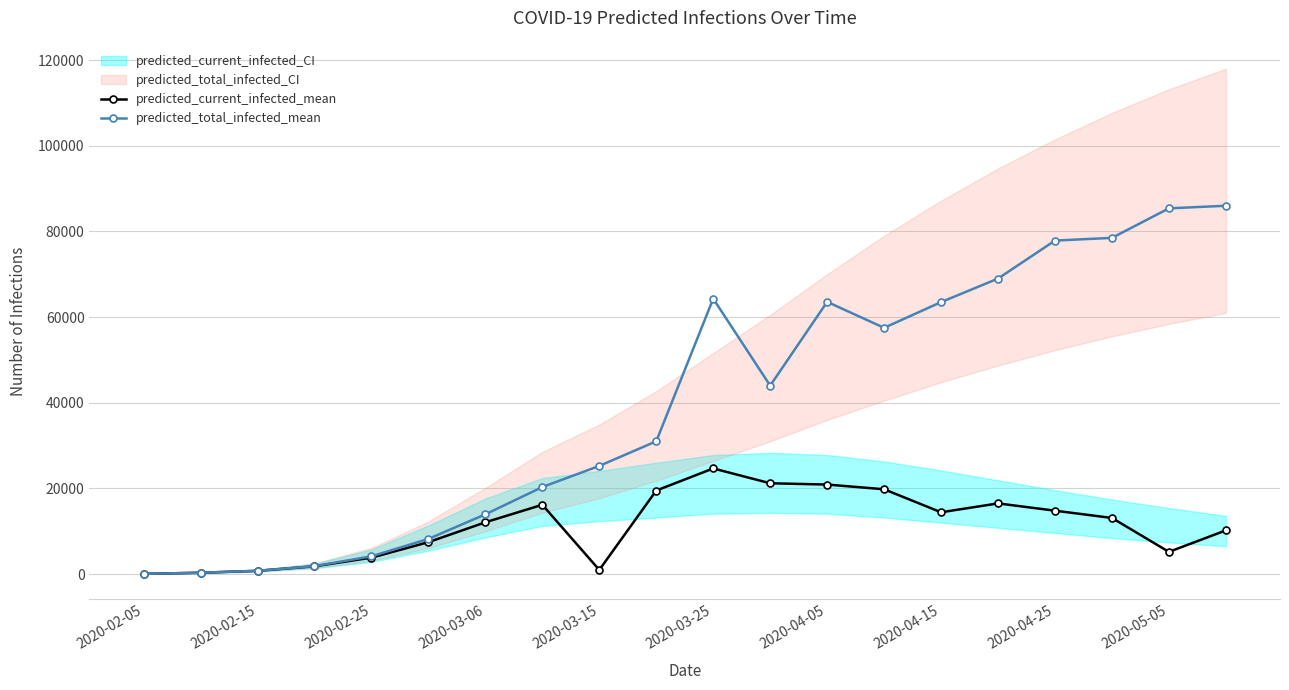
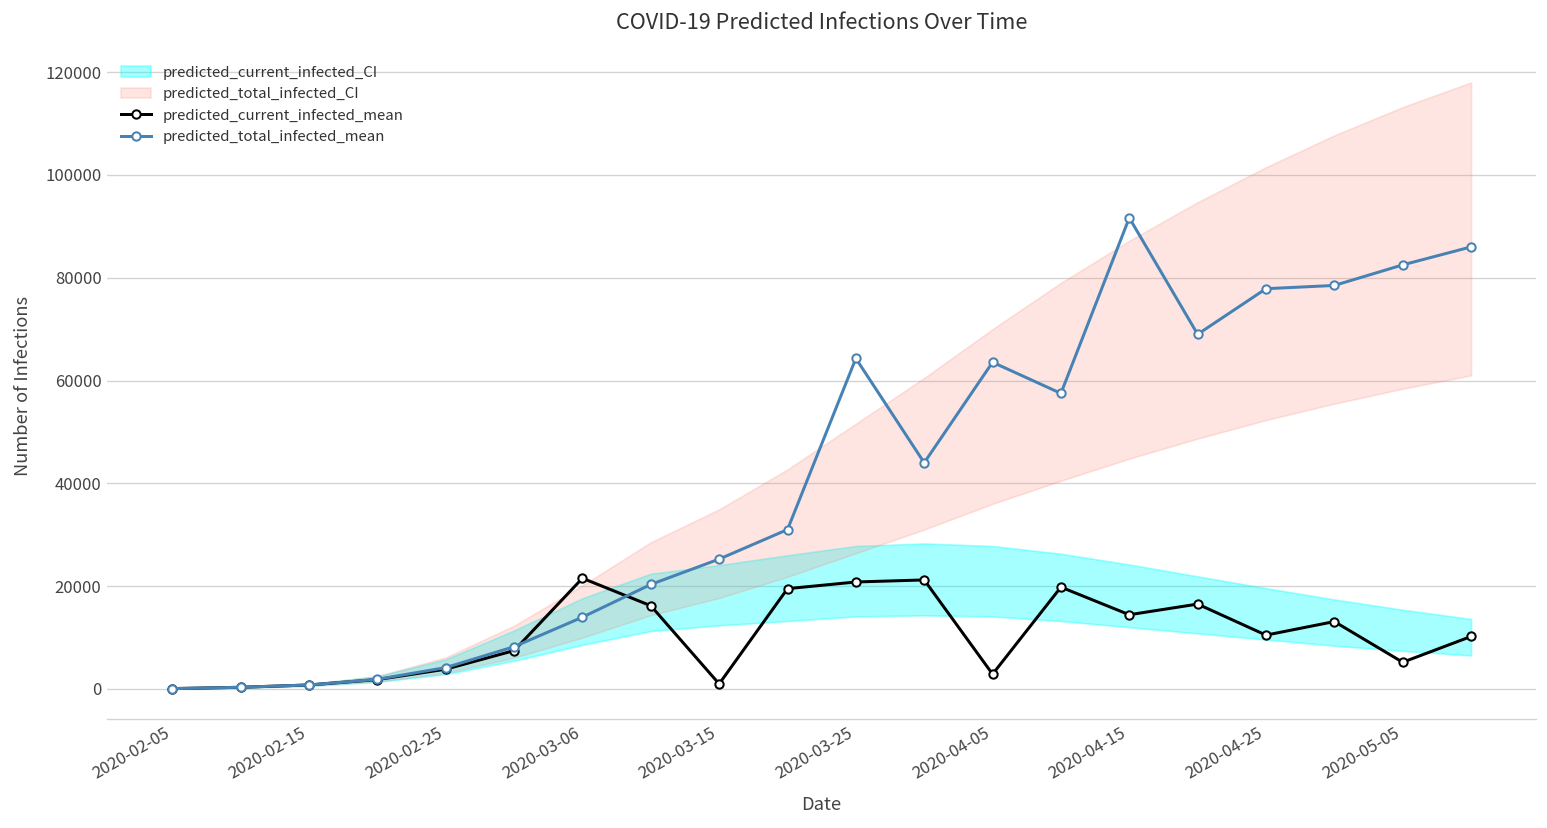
  {
    "predicted_current_infected_mean": {
-     "2020-03-06": 12000,
+     "2020-03-06": 22000,
      "2020-03-15": 1000,
-     "2020-03-25": 25000,
-     "2020-04-05": 21000,
+     "2020-03-25": 21000,
+     "2020-04-05": 3000,
      "2020-04-15": 14000,
-     "2020-04-25": 15000,
+     "2020-04-25": 10000,
      "2020-05-05": 5000
    },
    "predicted_total_infected_mean": {
      "2020-03-06": 14000,
      "2020-03-15": 25000,
      "2020-03-25": 64000,
      "2020-04-05": 64000,
-     "2020-04-15": 64000,
+     "2020-04-15": 92000,
      "2020-04-25": 78000,
-     "2020-05-05": 85000
+     "2020-05-05": 83000
    }
  }
